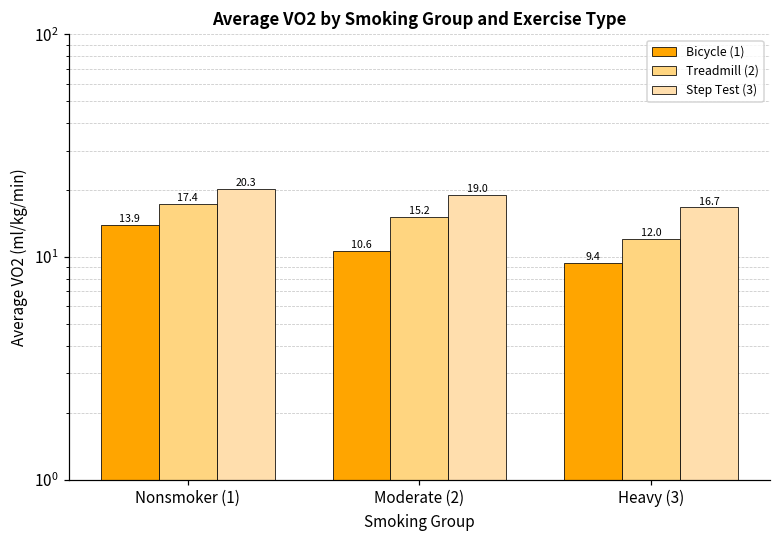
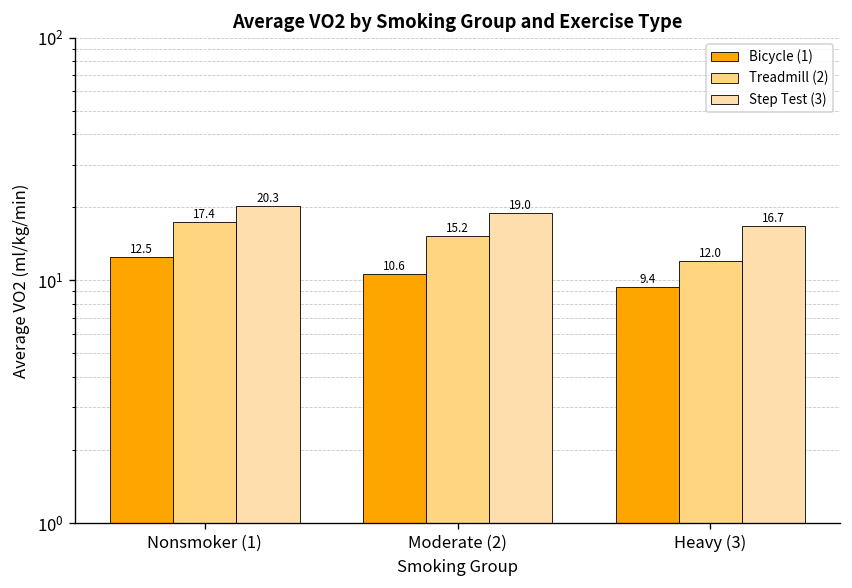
  {
    "Bicycle (1)": {
-     "Nonsmoker (1)": 13.9,
+     "Nonsmoker (1)": 12.5,
      "Moderate (2)": 10.6,
      "Heavy (3)": 9.4
    }
  }
